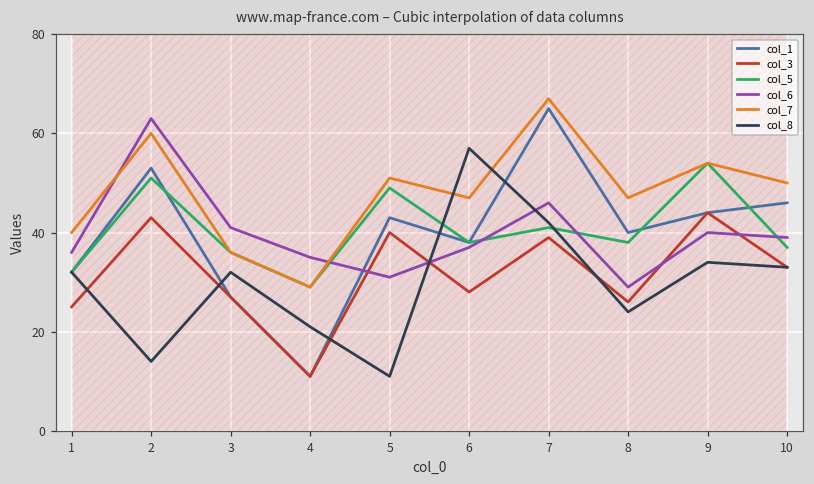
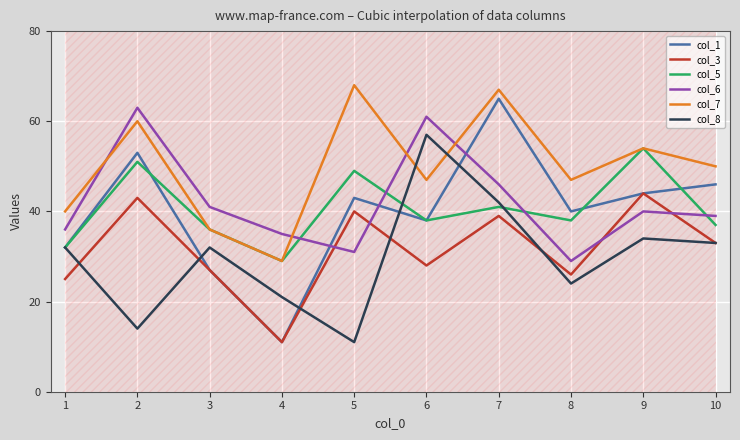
  {
    "col_1": {
      "2": 53,
      "5": 43,
      "7": 65,
      "8": 40,
      "10": 46
    },
    "col_3": {
      "1": 25,
      "2": 43,
      "5": 40,
      "6": 28,
      "7": 39,
      "8": 26
    },
    "col_5": {
      "2": 51,
      "5": 49,
      "7": 41,
      "8": 38,
      "10": 37
    },
    "col_6": {
      "1": 36,
      "2": 63,
      "3": 41,
      "4": 35,
      "5": 31,
-     "6": 37,
+     "6": 61,
      "7": 46,
      "8": 29,
      "9": 40,
      "10": 39
    },
    "col_7": {
      "1": 40,
      "2": 60,
-     "5": 51,
+     "5": 68,
      "6": 47,
      "7": 67,
      "8": 47,
      "10": 50
    },
    "col_8": {
      "2": 14,
      "3": 32,
      "4": 21,
      "5": 11,
      "6": 57,
      "7": 42,
      "8": 24,
      "9": 34
    }
  }
